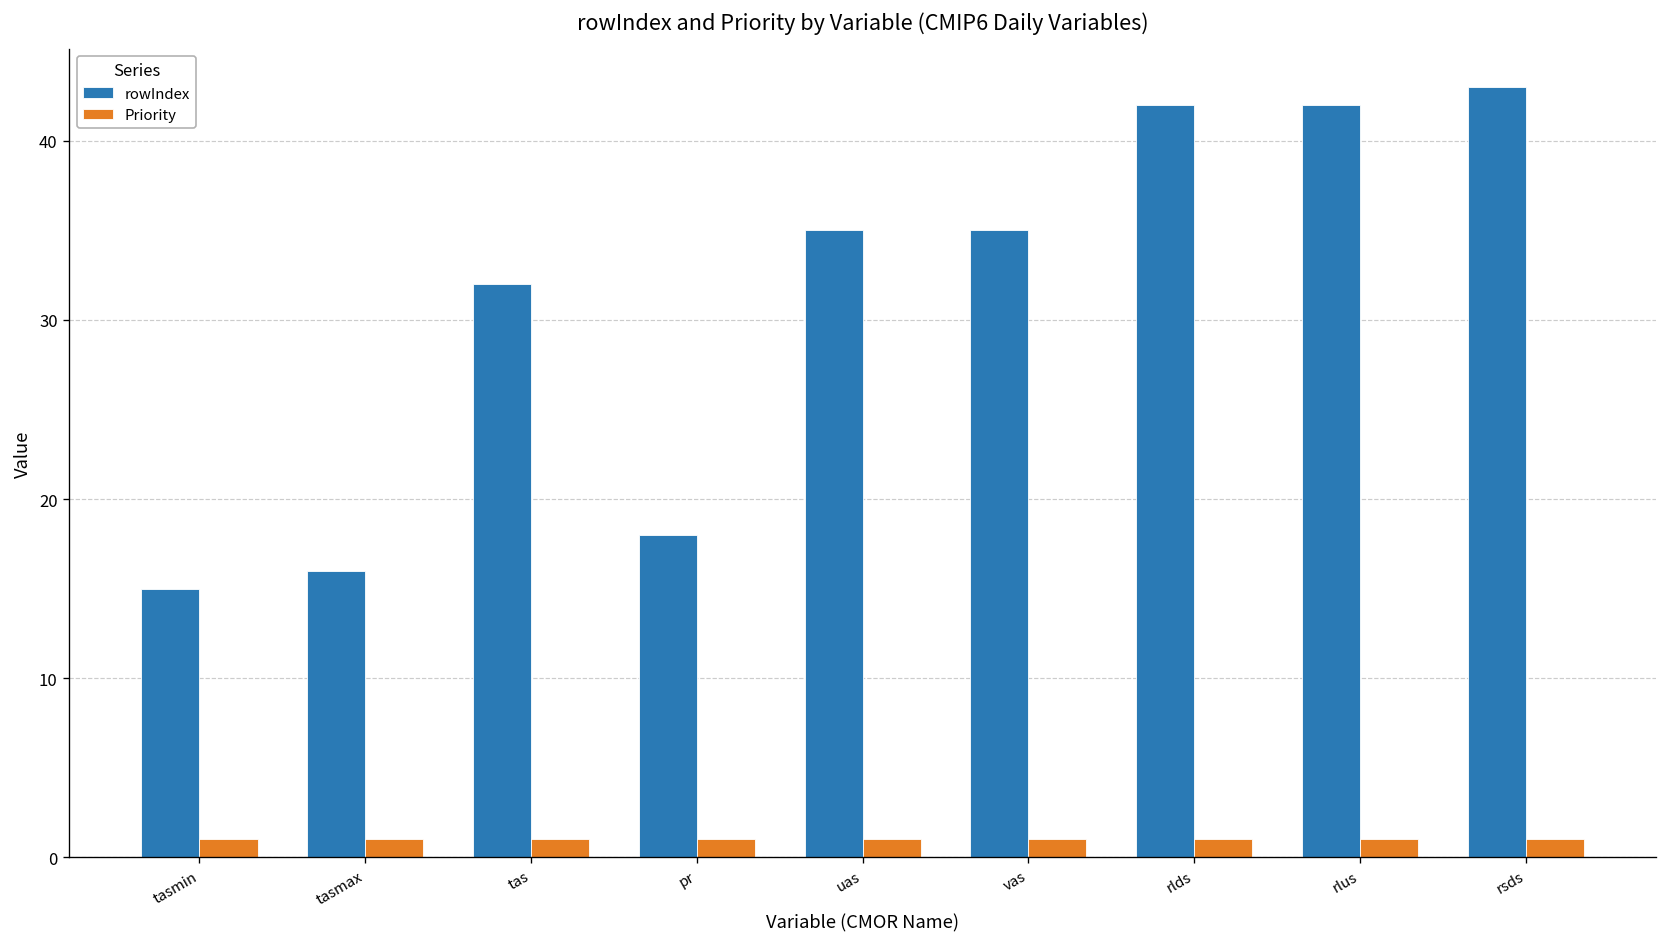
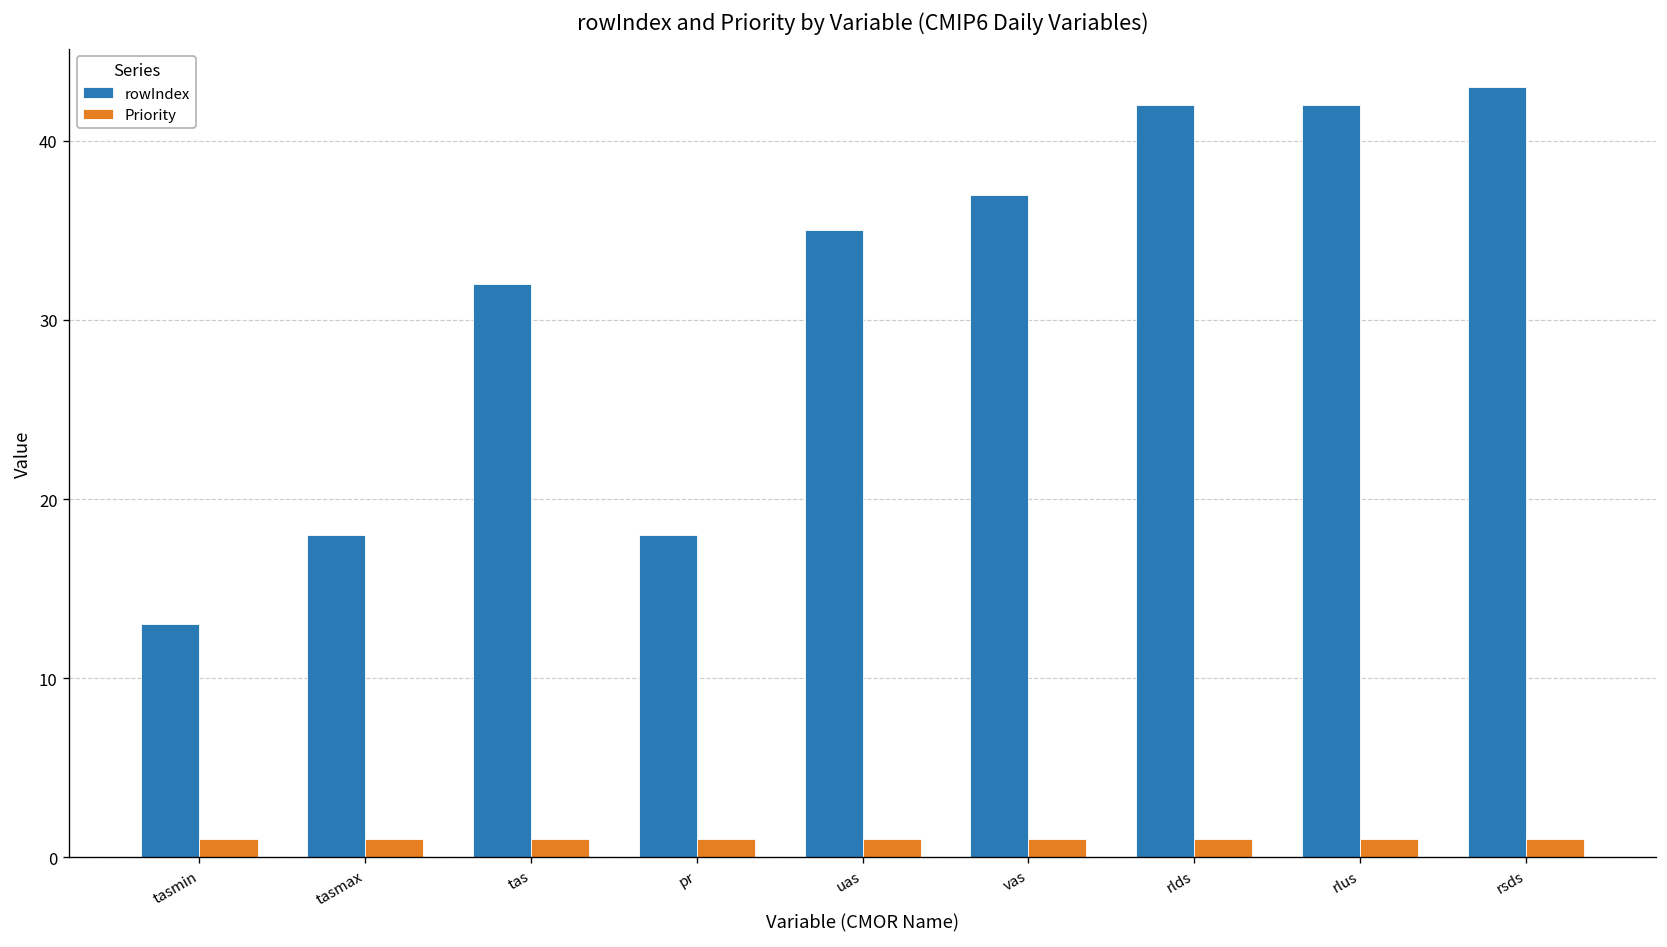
  {
    "rowIndex": {
-     "tasmin": 15,
-     "tasmax": 16,
+     "tasmin": 13,
+     "tasmax": 18,
      "tas": 32,
      "pr": 18,
      "uas": 35,
-     "vas": 35,
+     "vas": 37,
      "rlds": 42,
      "rlus": 42,
      "rsds": 43
    },
    "Priority": {
      "tasmin": 1,
      "tasmax": 1,
      "tas": 1,
      "pr": 1,
      "uas": 1,
      "vas": 1,
      "rlds": 1,
      "rlus": 1,
      "rsds": 1
    }
  }
